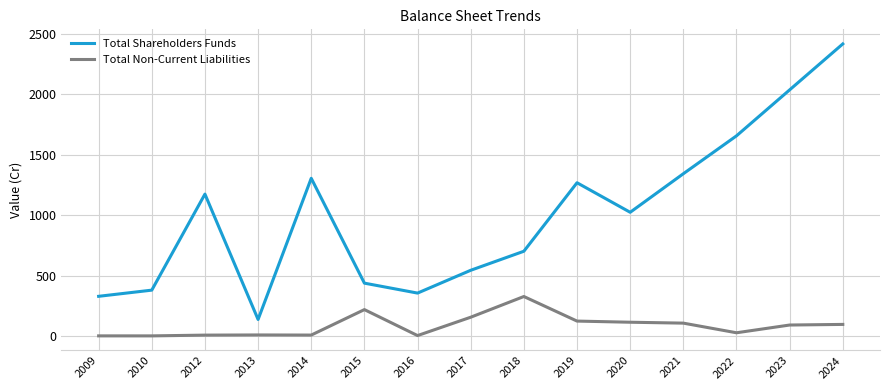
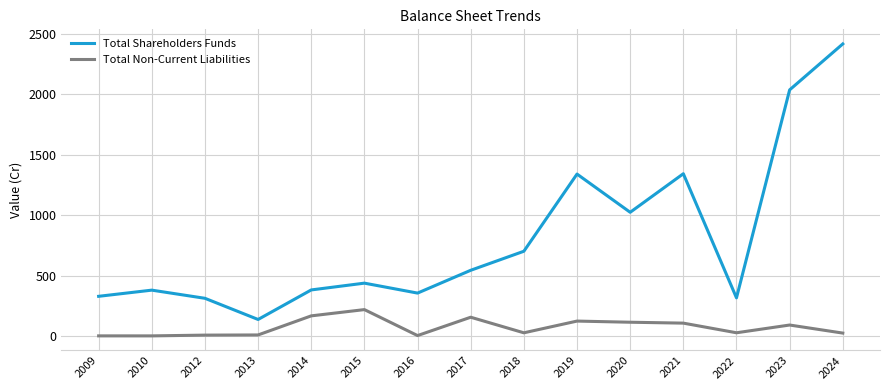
  {
    "Total Shareholders Funds": {
      "2009": 330,
      "2010": 380,
-     "2012": 1180,
+     "2012": 310,
      "2013": 140,
-     "2014": 1310,
+     "2014": 380,
      "2015": 440,
      "2016": 360,
      "2017": 540,
      "2018": 700,
-     "2019": 1270,
+     "2019": 1340,
      "2020": 1020,
      "2021": 1340,
-     "2022": 1660,
+     "2022": 320,
      "2023": 2040,
      "2024": 2420
    },
    "Total Non-Current Liabilities": {
      "2009": 0,
      "2010": 0,
      "2012": 10,
      "2013": 10,
-     "2014": 10,
+     "2014": 170,
      "2015": 220,
      "2016": 0,
      "2017": 160,
-     "2018": 330,
+     "2018": 30,
      "2019": 120,
      "2020": 120,
      "2021": 110,
      "2022": 30,
      "2023": 90,
-     "2024": 100
+     "2024": 30
    }
  }
